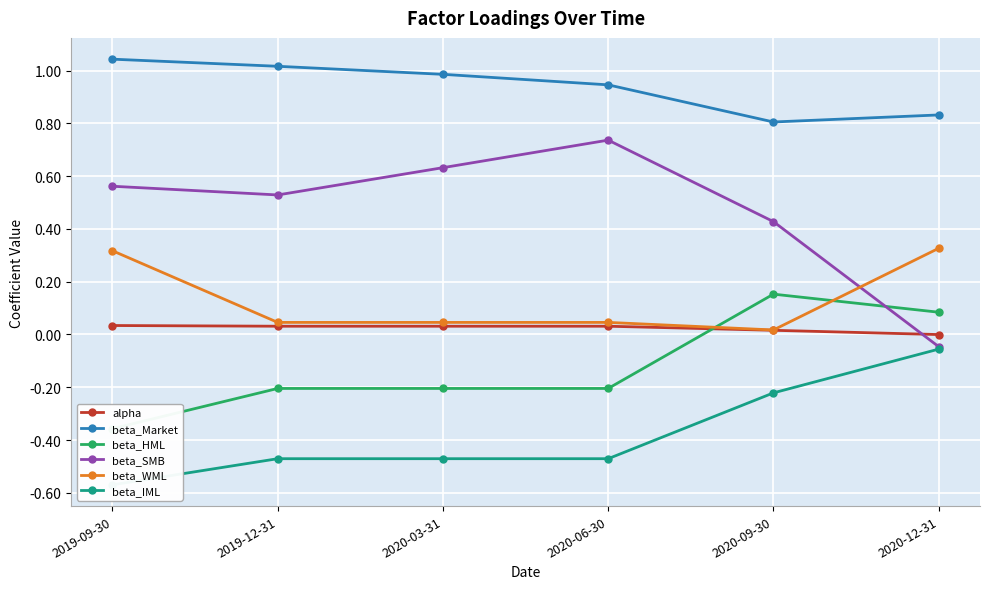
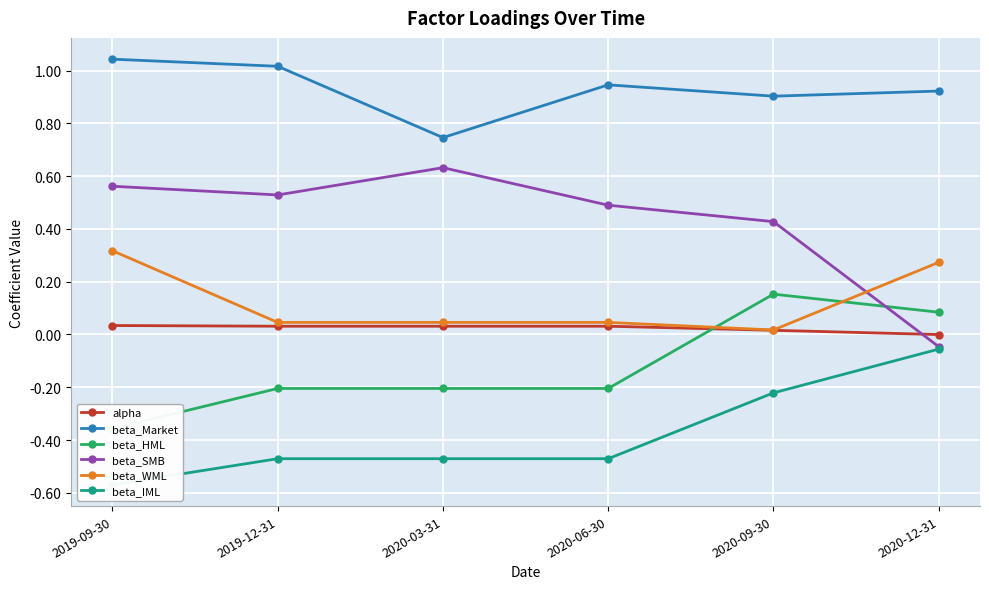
  {
    "alpha": {
      "2019-09-30": 0.03,
      "2019-12-31": 0.03,
      "2020-03-31": 0.03,
      "2020-06-30": 0.03,
      "2020-12-31": 0.00
    },
    "beta_Market": {
      "2019-09-30": 1.04,
      "2019-12-31": 1.02,
-     "2020-03-31": 0.99,
+     "2020-03-31": 0.75,
      "2020-06-30": 0.95,
-     "2020-09-30": 0.81,
-     "2020-12-31": 0.83
+     "2020-09-30": 0.90,
+     "2020-12-31": 0.92
    },
    "beta_SMB": {
      "2019-09-30": 0.56,
      "2019-12-31": 0.53,
      "2020-03-31": 0.63,
-     "2020-06-30": 0.74,
+     "2020-06-30": 0.49,
      "2020-09-30": 0.43
    },
    "beta_WML": {
      "2019-09-30": 0.32,
      "2019-12-31": 0.05,
      "2020-03-31": 0.05,
      "2020-06-30": 0.05,
-     "2020-12-31": 0.33
+     "2020-12-31": 0.27
    }
  }
